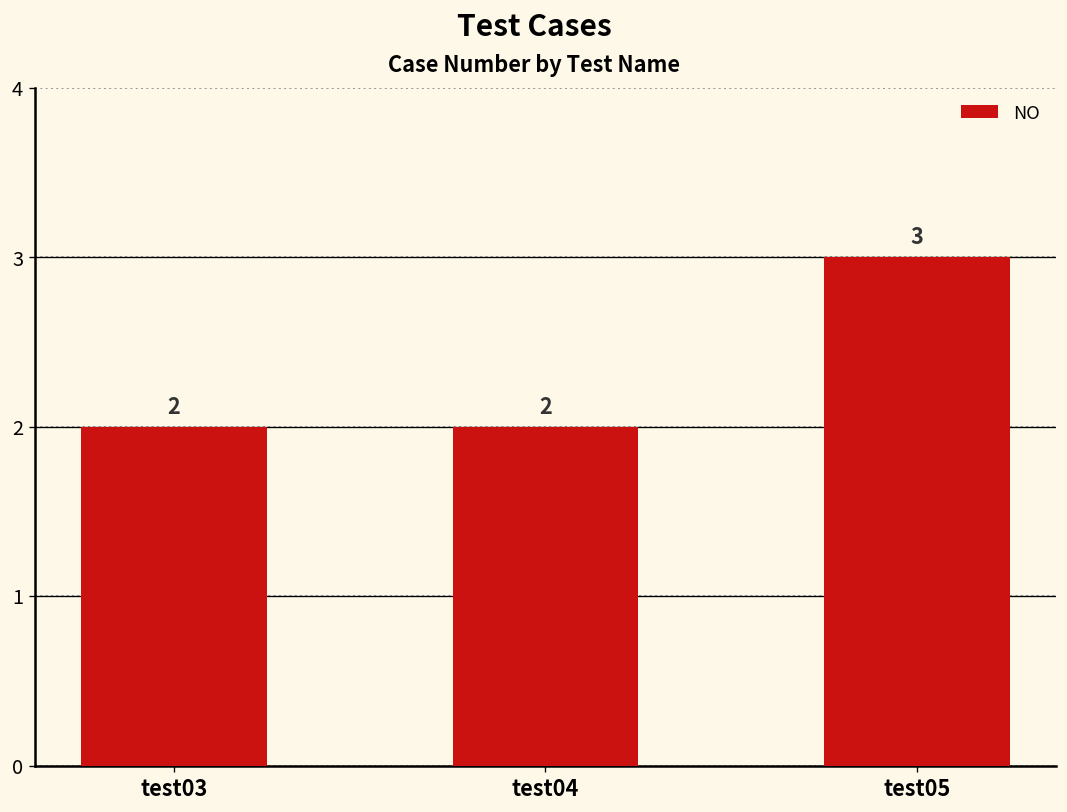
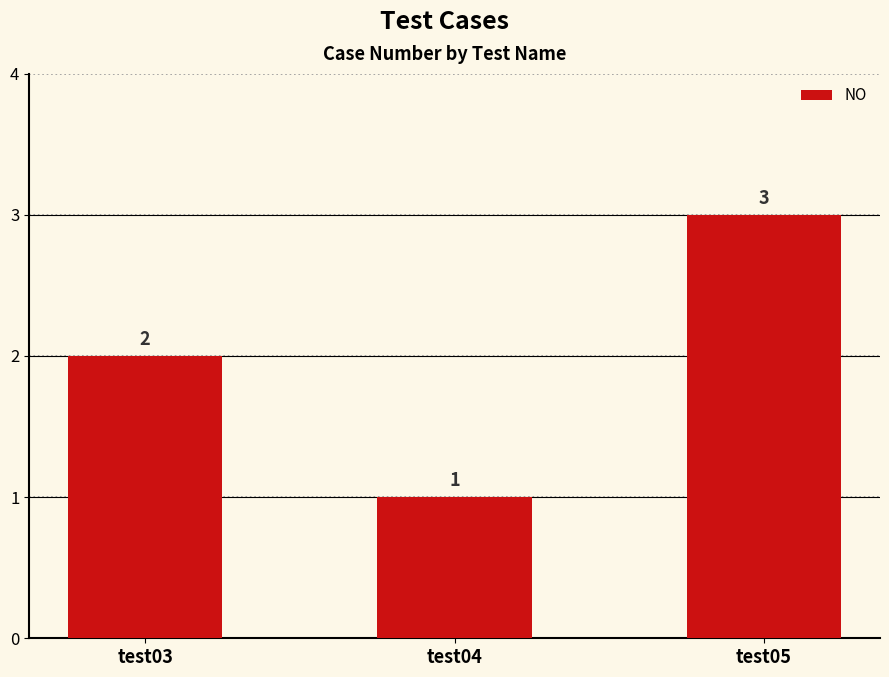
  {
    "test03": 2,
-   "test04": 2,
+   "test04": 1,
    "test05": 3
  }
